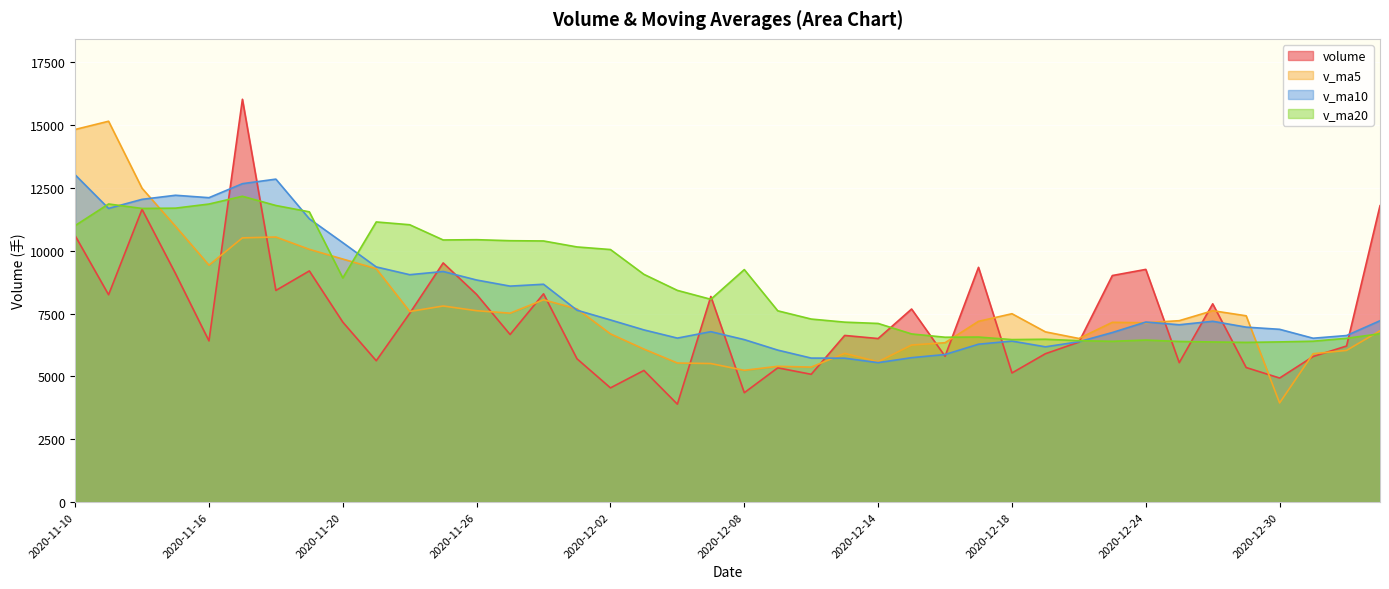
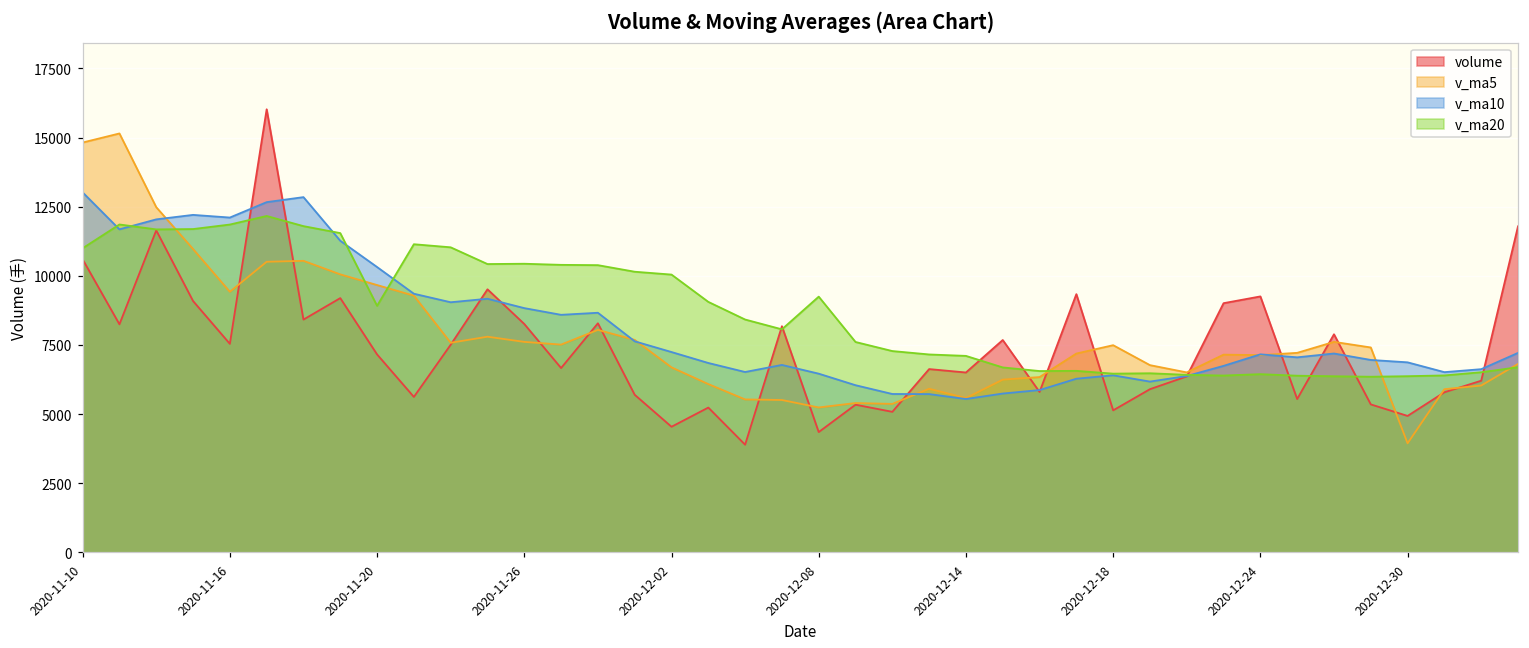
  {
    "volume": {
      "2020-11-10": 10600,
-     "2020-11-16": 6400,
+     "2020-11-16": 7500,
      "2020-11-20": 7200,
      "2020-11-26": 8300,
      "2020-12-02": 4500,
      "2020-12-08": 4400,
      "2020-12-14": 6500,
      "2020-12-18": 5100,
      "2020-12-24": 9300,
      "2020-12-30": 4900
    },
    "v_ma5": {
      "2020-11-10": 14800,
      "2020-11-16": 9400,
      "2020-11-20": 9700,
      "2020-11-26": 7600,
      "2020-12-02": 6700,
      "2020-12-08": 5200,
      "2020-12-18": 7500,
      "2020-12-30": 3900
    },
    "v_ma10": {
      "2020-11-10": 13000,
      "2020-11-16": 12100,
      "2020-11-20": 10300,
      "2020-11-26": 8800,
      "2020-12-02": 7200,
      "2020-12-08": 6500,
      "2020-12-30": 6900
    },
    "v_ma20": {
      "2020-11-10": 11000,
      "2020-11-16": 11900,
      "2020-11-20": 8900,
      "2020-11-26": 10400,
      "2020-12-02": 10000,
      "2020-12-08": 9200,
      "2020-12-14": 7100,
      "2020-12-24": 6400,
      "2020-12-30": 6400
    }
  }
